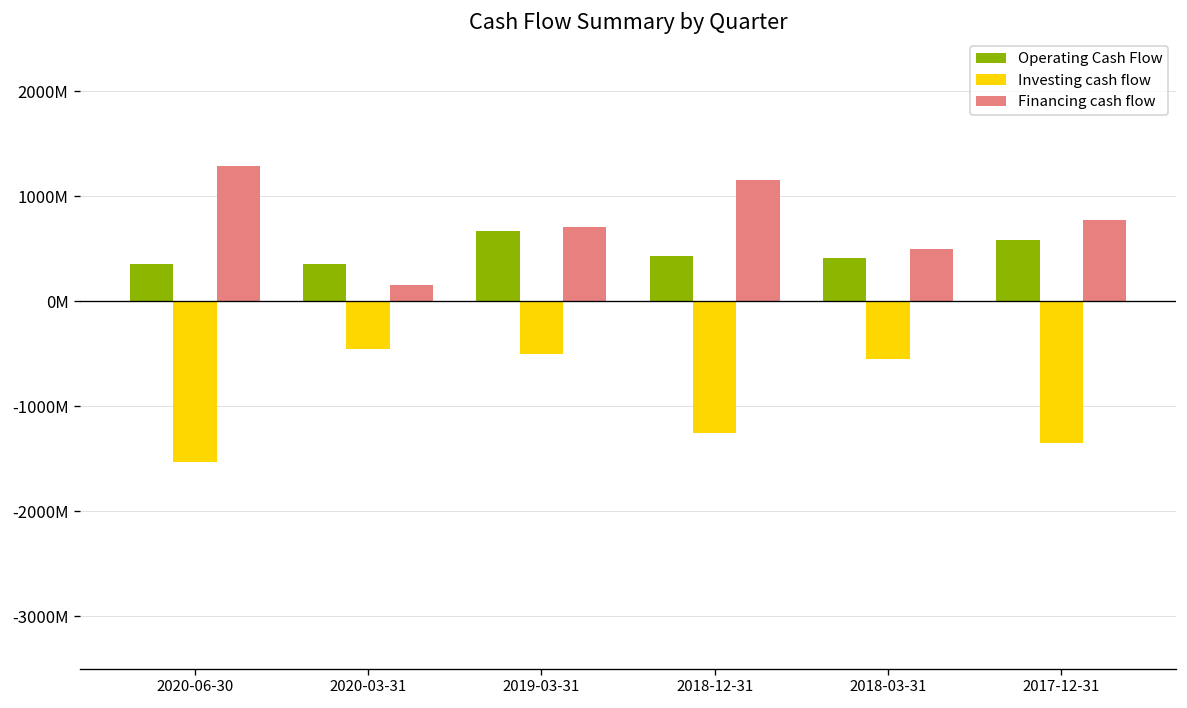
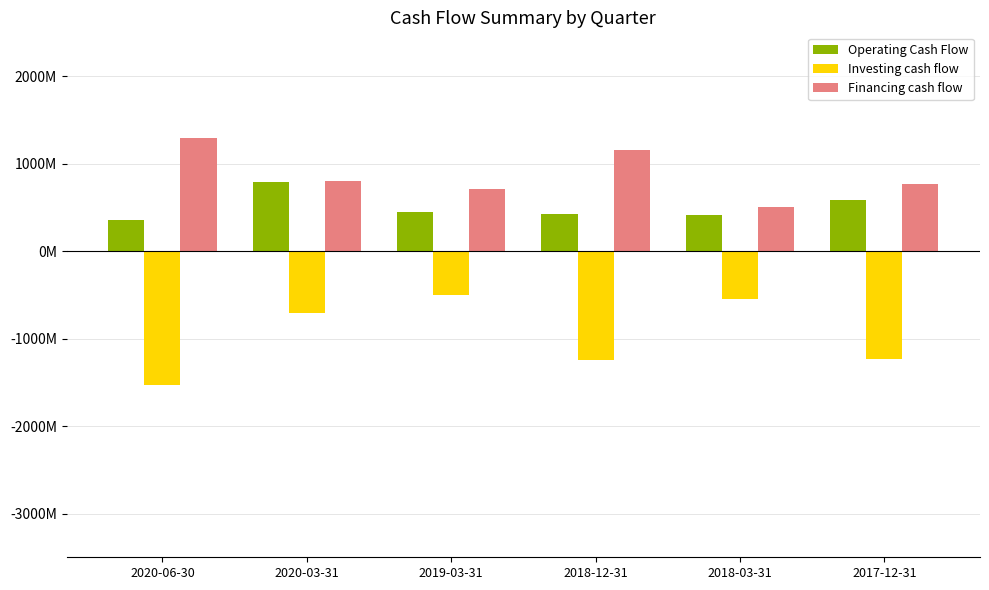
  {
    "Operating Cash Flow": {
      "2020-06-30": 400000000,
-     "2020-03-31": 400000000,
-     "2019-03-31": 700000000,
+     "2020-03-31": 800000000,
+     "2019-03-31": 400000000,
      "2018-12-31": 400000000,
      "2018-03-31": 400000000,
      "2017-12-31": 600000000
    },
    "Investing cash flow": {
      "2020-06-30": -1500000000,
-     "2020-03-31": -500000000,
+     "2020-03-31": -700000000,
      "2019-03-31": -500000000,
      "2018-12-31": -1300000000,
      "2018-03-31": -500000000,
-     "2017-12-31": -1300000000
+     "2017-12-31": -1200000000
    },
    "Financing cash flow": {
      "2020-06-30": 1300000000,
-     "2020-03-31": 200000000,
+     "2020-03-31": 800000000,
      "2019-03-31": 700000000,
      "2018-12-31": 1200000000,
      "2018-03-31": 500000000,
      "2017-12-31": 800000000
    }
  }
